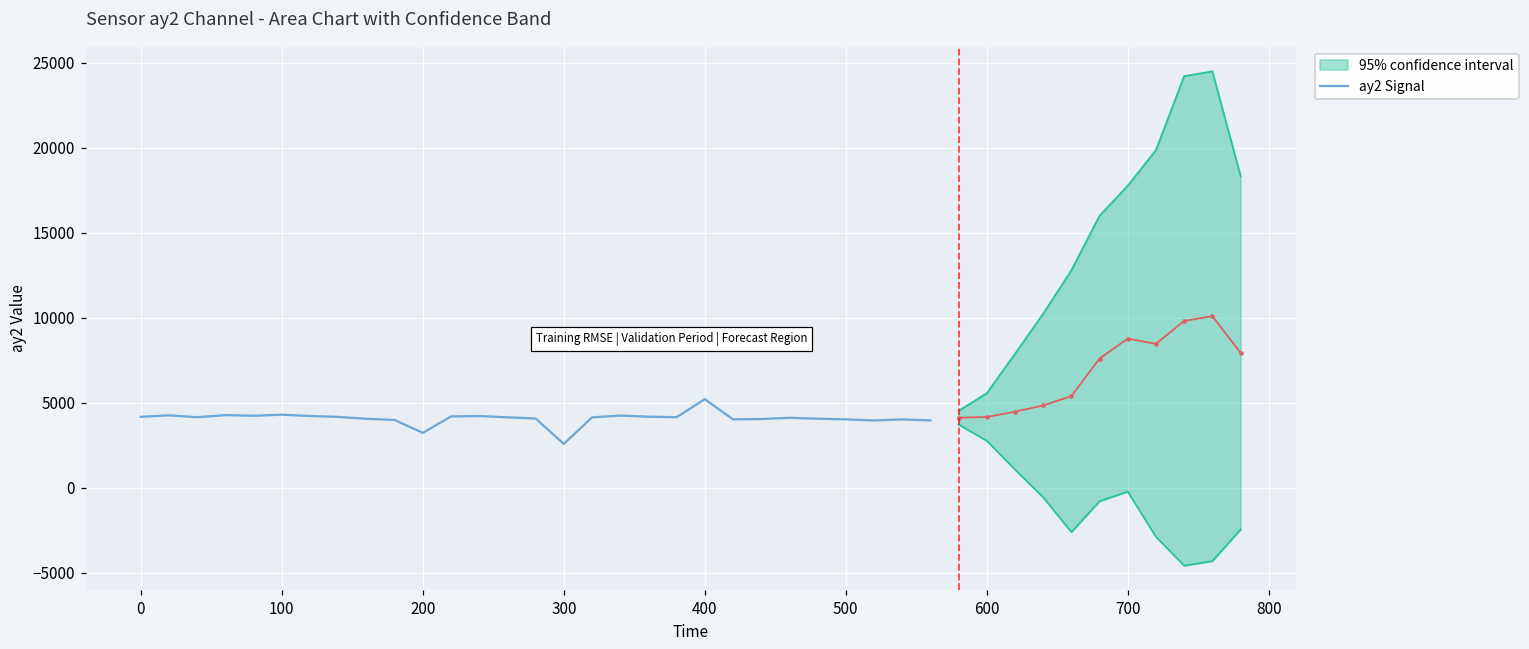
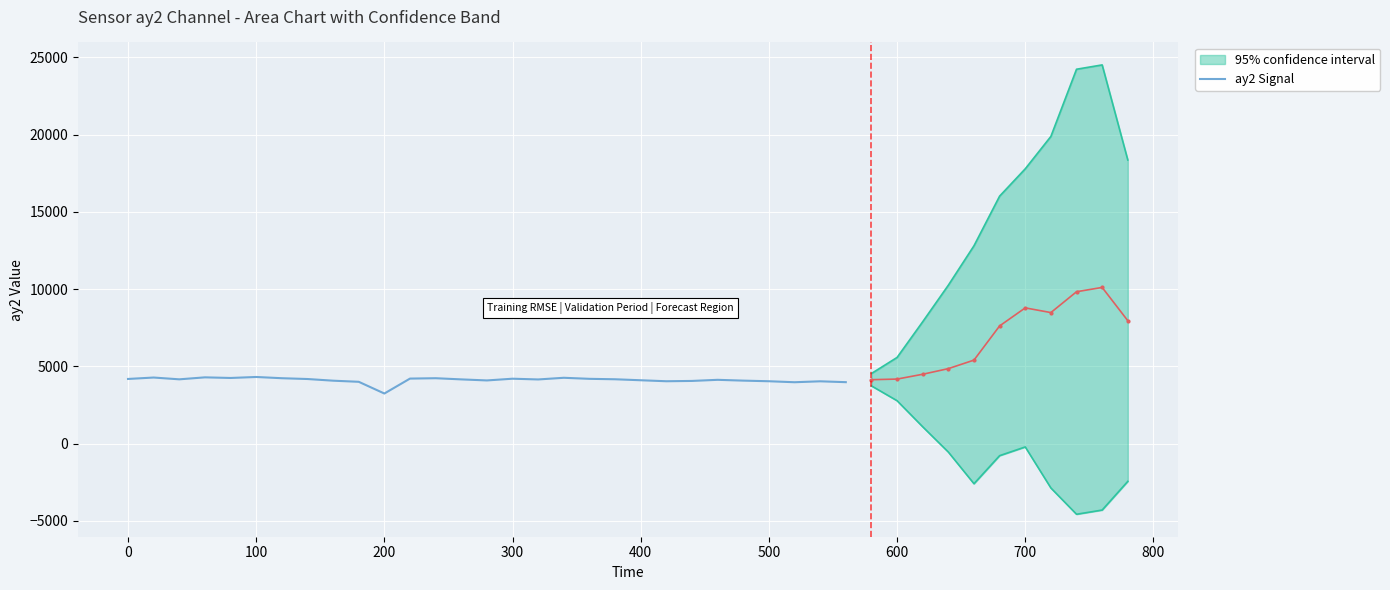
  {
    "ay2 Signal": {
      "0": 4200,
      "100": 4300,
      "200": 3200,
-     "300": 2600,
-     "400": 5200,
+     "300": 4200,
+     "400": 4100,
      "500": 4000
    }
  }
